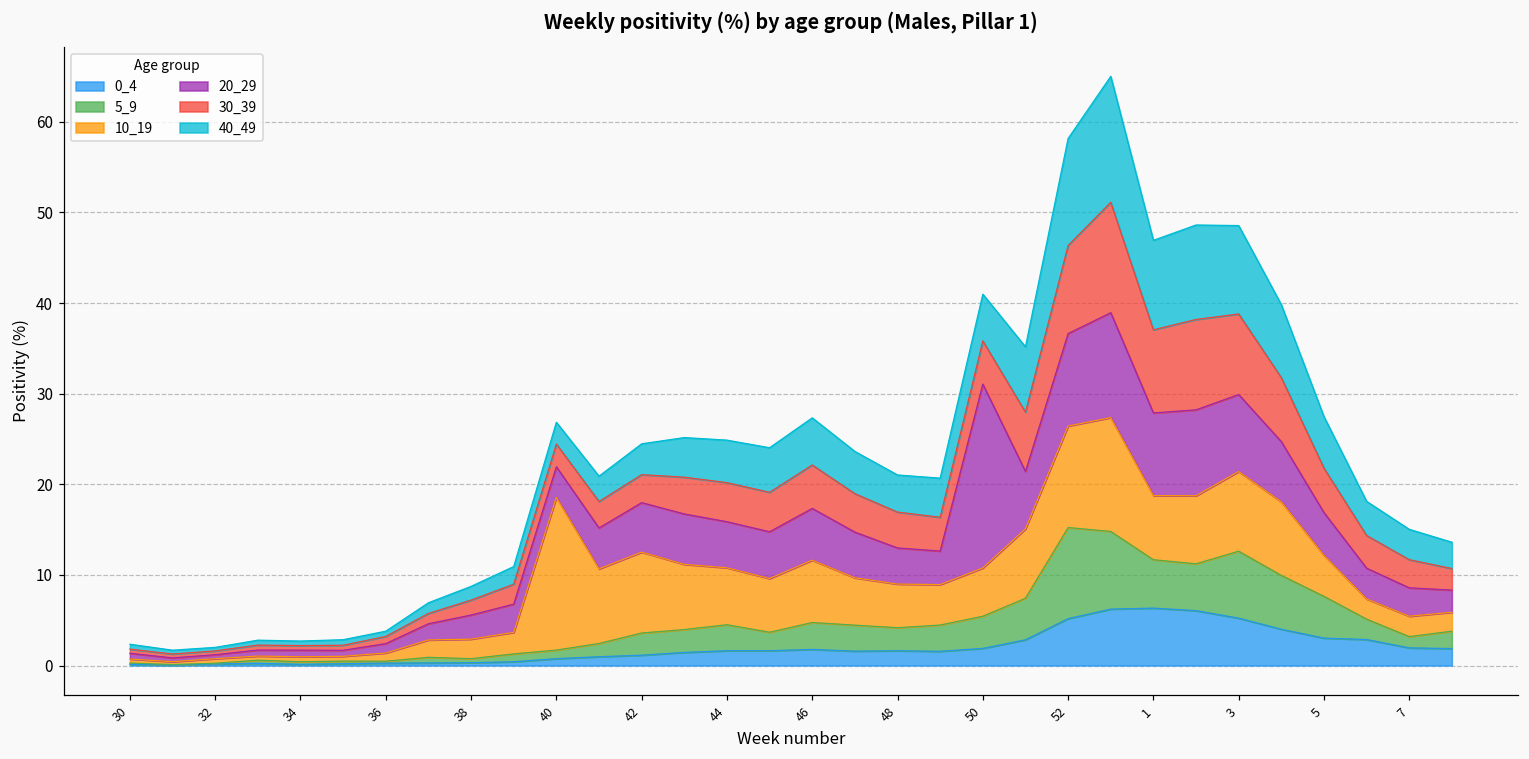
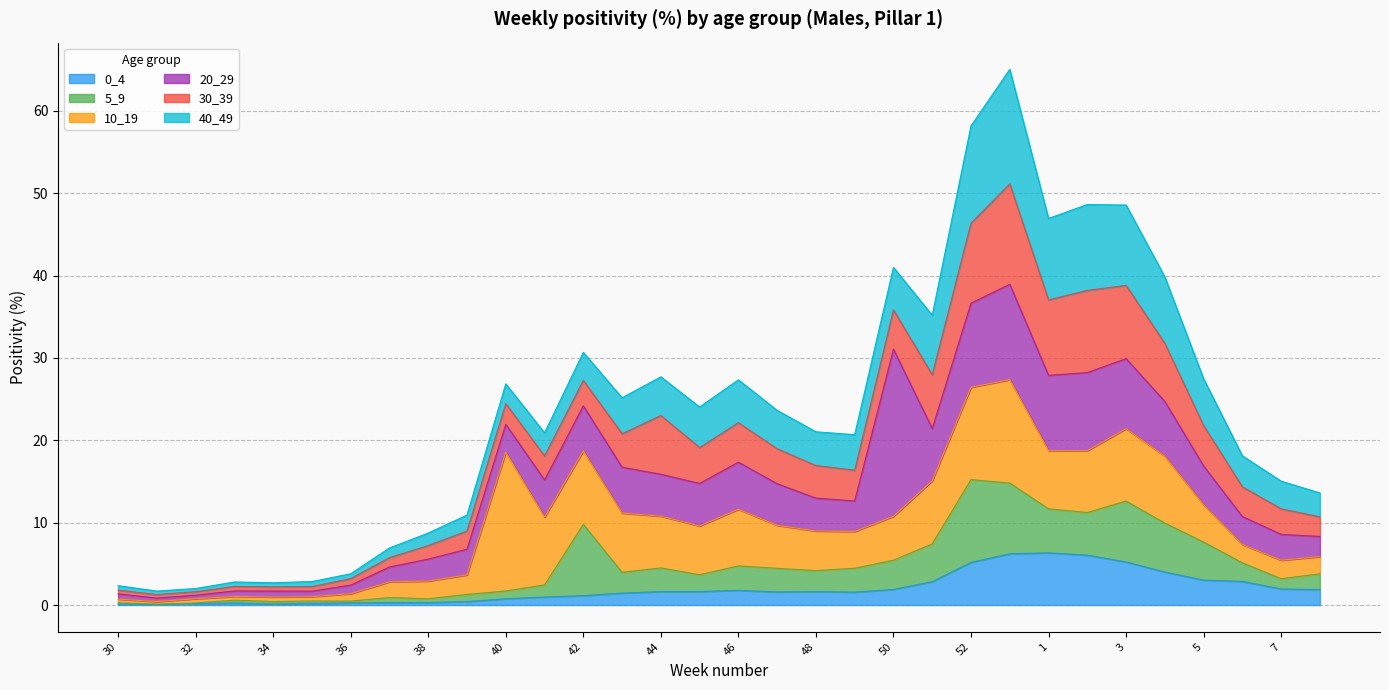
  {
    "5_9": {
      "38": 0,
      "40": 1,
-     "42": 2,
+     "42": 9,
      "44": 3,
      "46": 3,
      "48": 3,
      "50": 4,
      "52": 10
    },
    "10_19": {
      "30": 0,
      "32": 1,
      "34": 1,
      "36": 1,
      "38": 2,
      "40": 17,
      "42": 9,
      "44": 6,
      "46": 7,
      "48": 5,
      "50": 5,
      "52": 11
    },
    "20_29": {
      "30": 1,
      "32": 0,
      "34": 1,
      "36": 1,
      "38": 3,
      "40": 3,
      "42": 5,
      "44": 5,
      "46": 6,
      "48": 4,
      "50": 20,
      "52": 10
    },
    "30_39": {
      "30": 0,
      "32": 0,
      "34": 1,
      "36": 1,
      "38": 2,
      "40": 3,
      "42": 3,
-     "44": 4,
+     "44": 7,
      "46": 5,
      "48": 4,
      "50": 5,
      "52": 10
    }
  }
